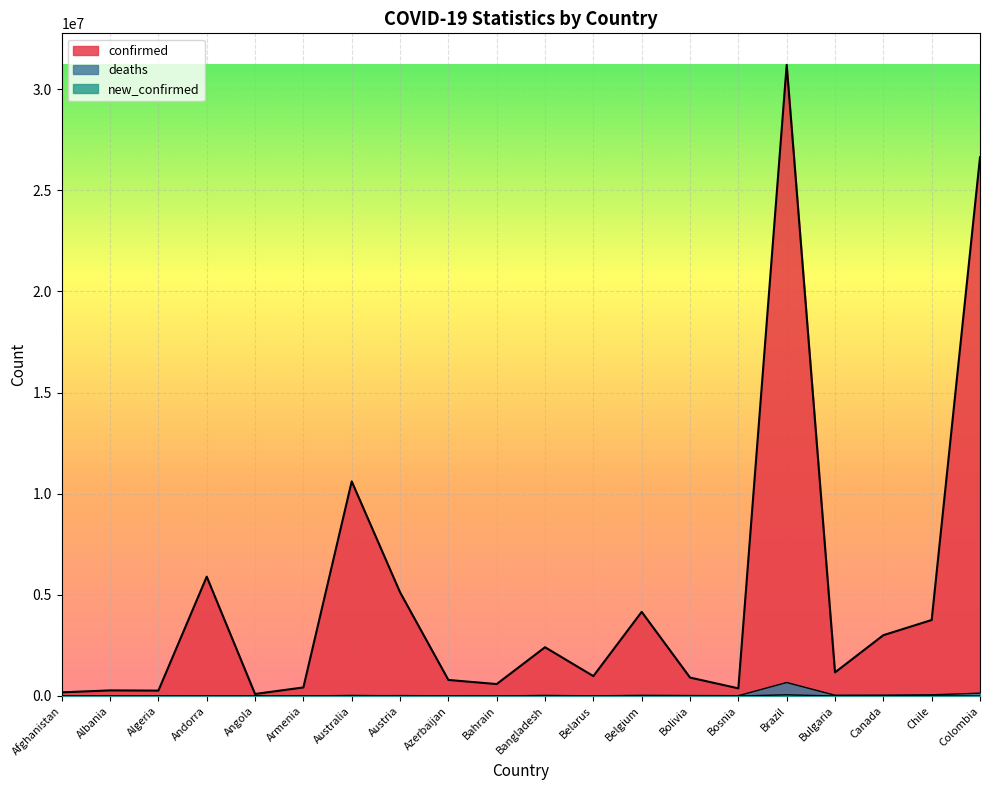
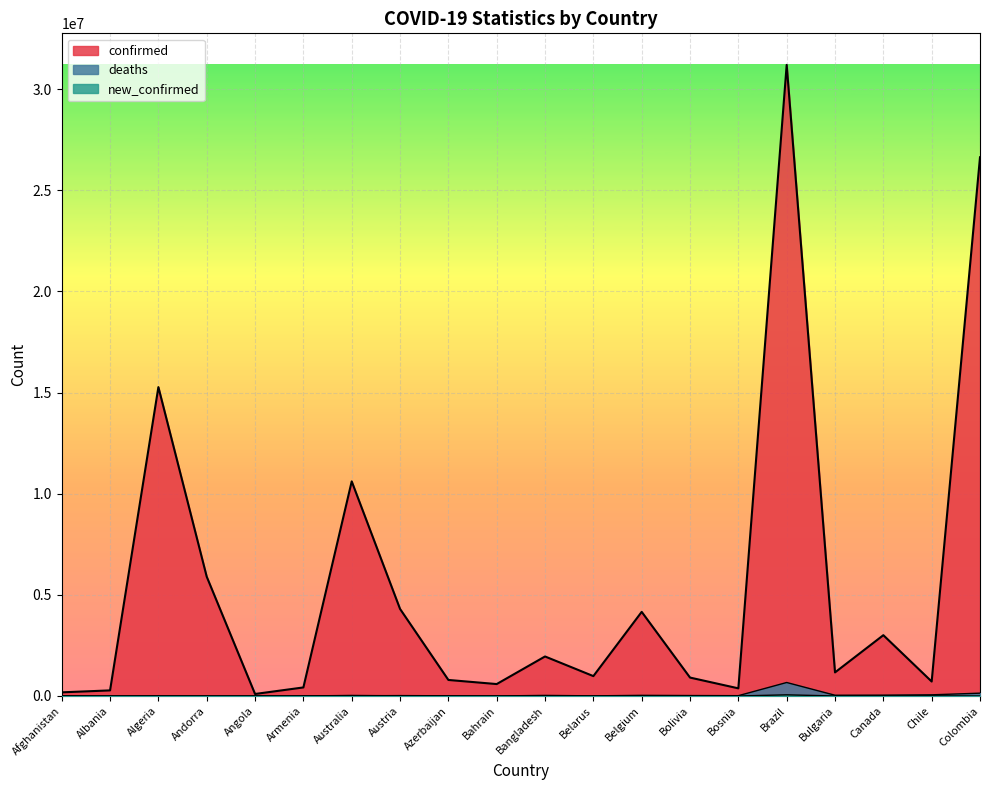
  {
    "confirmed": {
      "Afghanistan": 200000,
      "Albania": 300000,
-     "Algeria": 300000,
+     "Algeria": 15300000,
      "Andorra": 5900000,
      "Armenia": 400000,
      "Australia": 10600000,
-     "Austria": 5100000,
+     "Austria": 4300000,
      "Azerbaijan": 800000,
      "Bahrain": 600000,
-     "Bangladesh": 2400000,
+     "Bangladesh": 2000000,
      "Belarus": 1000000,
      "Belgium": 4200000,
      "Bolivia": 900000,
      "Bosnia": 400000,
      "Brazil": 31200000,
      "Bulgaria": 1200000,
      "Canada": 3000000,
-     "Chile": 3800000,
+     "Chile": 700000,
      "Colombia": 26600000
    }
  }
